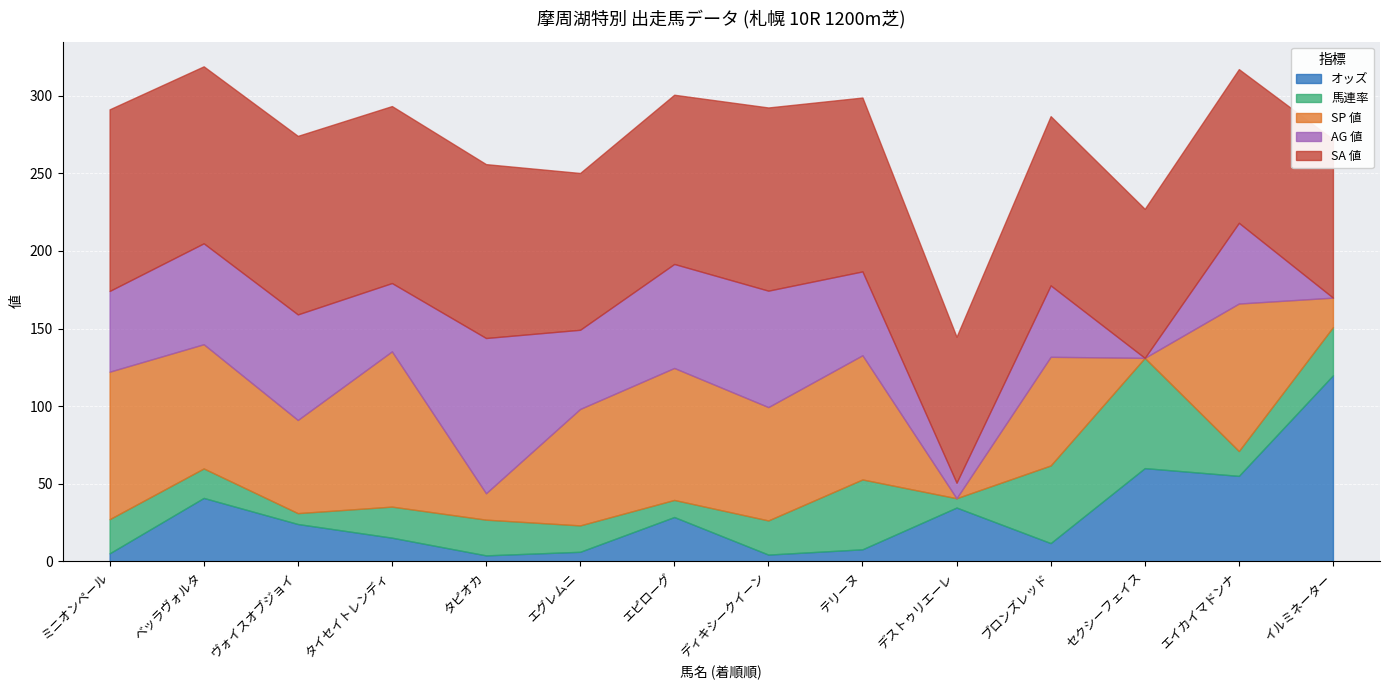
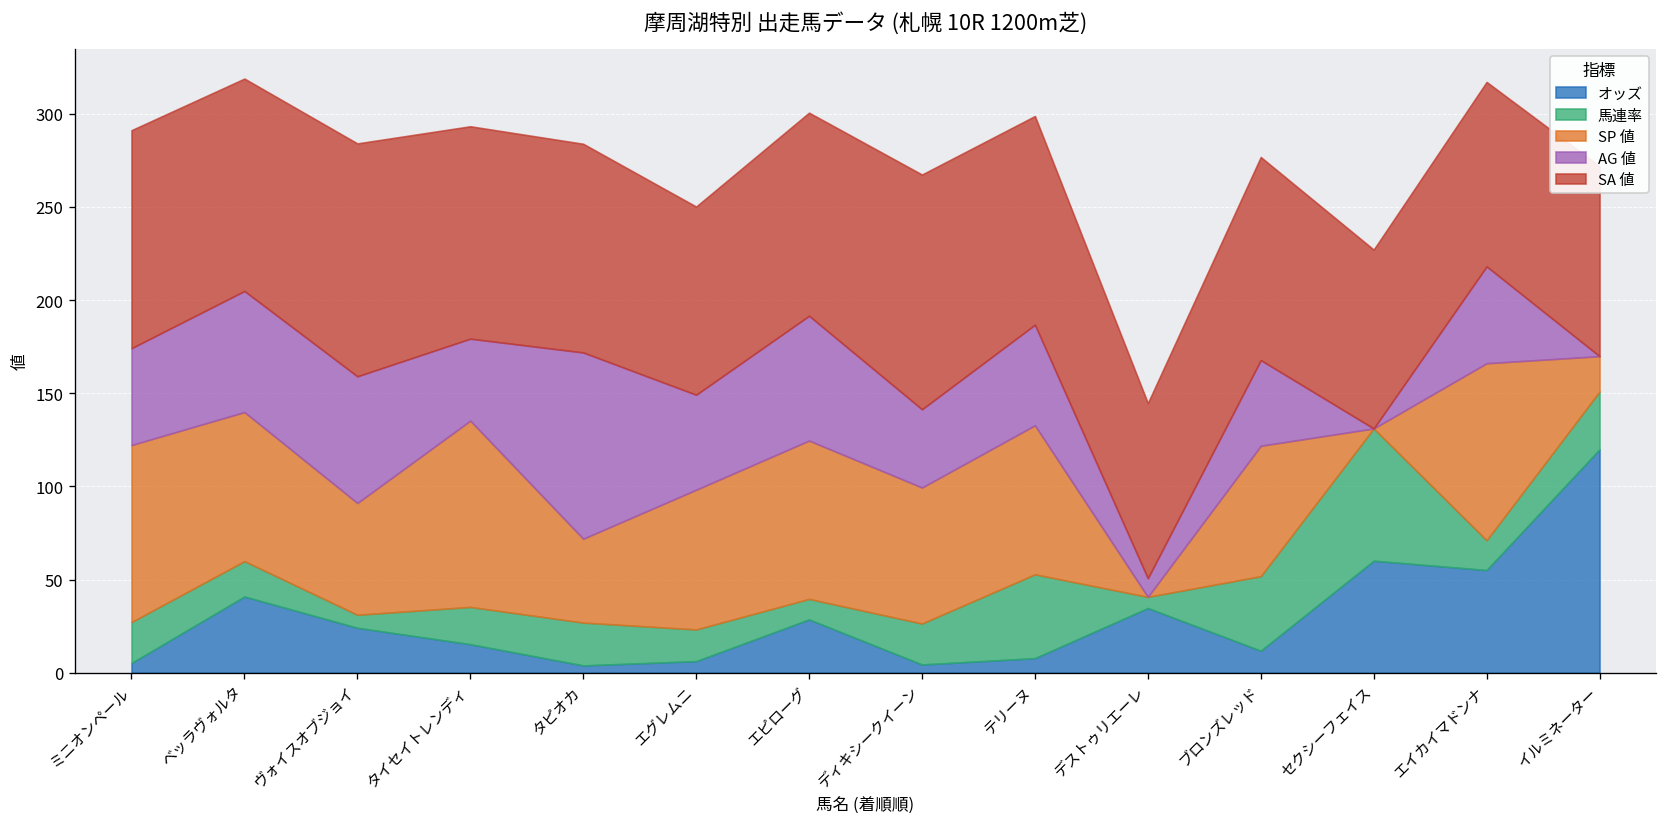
  {
    "オッズ": {
      "ミニオンペール": 5,
      "ベッラヴォルタ": 41,
      "ヴォイスオブジョイ": 24,
      "タイセイトレンディ": 15,
      "タピオカ": 4,
      "エグレムニ": 6,
      "エピローグ": 29,
      "ディキシークイーン": 4,
      "テリーヌ": 8,
      "デストゥリエーレ": 35,
      "ブロンズレッド": 12,
      "セクシーフェイス": 60,
      "エイカイマドンナ": 55,
      "イルミネーター": 120
    },
    "馬連率": {
      "ミニオンペール": 22,
      "ベッラヴォルタ": 19,
      "ヴォイスオブジョイ": 7,
      "タイセイトレンディ": 20,
      "タピオカ": 23,
      "エグレムニ": 17,
      "エピローグ": 11,
      "ディキシークイーン": 22,
      "テリーヌ": 45,
-     "ブロンズレッド": 50,
+     "ブロンズレッド": 40,
      "エイカイマドンナ": 16,
      "イルミネーター": 31
    },
    "SP 値": {
      "ミニオンペール": 95,
      "ベッラヴォルタ": 80,
      "ヴォイスオブジョイ": 60,
      "タイセイトレンディ": 100,
-     "タピオカ": 17,
+     "タピオカ": 45,
      "エグレムニ": 75,
      "エピローグ": 85,
      "ディキシークイーン": 73,
      "テリーヌ": 80,
      "ブロンズレッド": 70,
      "エイカイマドンナ": 95
    },
    "AG 値": {
      "ミニオンペール": 52,
      "ベッラヴォルタ": 65,
      "ヴォイスオブジョイ": 68,
      "タイセイトレンディ": 44,
      "タピオカ": 100,
      "エグレムニ": 51,
      "エピローグ": 67,
-     "ディキシークイーン": 75,
+     "ディキシークイーン": 42,
      "テリーヌ": 54,
      "デストゥリエーレ": 10,
      "ブロンズレッド": 46,
      "エイカイマドンナ": 52
    },
    "SA 値": {
      "ミニオンペール": 117,
      "ベッラヴォルタ": 114,
-     "ヴォイスオブジョイ": 115,
+     "ヴォイスオブジョイ": 125,
      "タイセイトレンディ": 114,
      "タピオカ": 112,
      "エグレムニ": 101,
      "エピローグ": 109,
-     "ディキシークイーン": 118,
+     "ディキシークイーン": 126,
      "テリーヌ": 112,
      "デストゥリエーレ": 94,
      "ブロンズレッド": 109,
      "セクシーフェイス": 96,
      "エイカイマドンナ": 99
    }
  }
